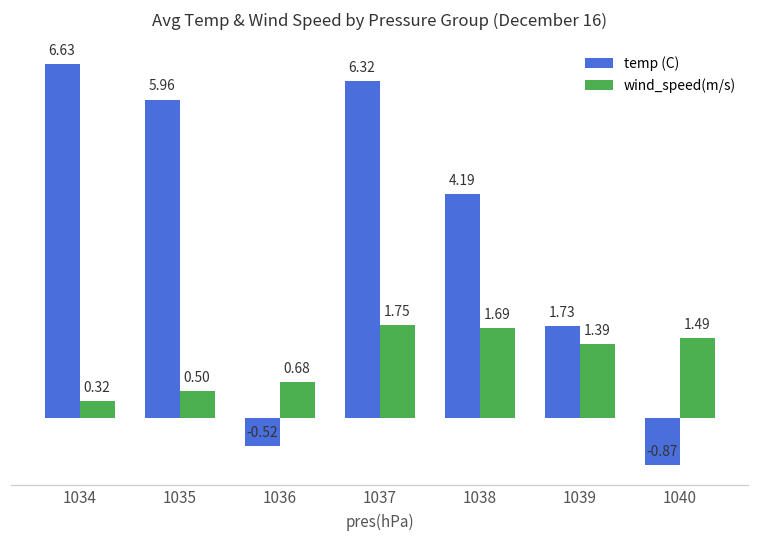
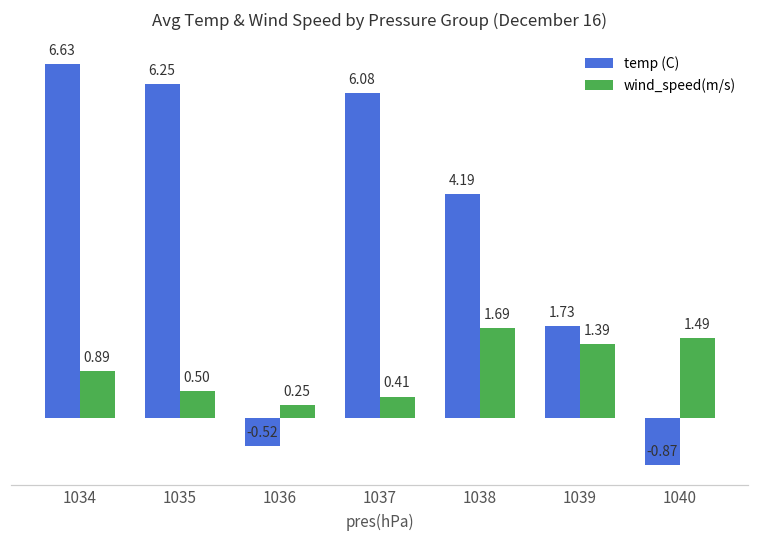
  {
    "temp (C)": {
      "1034": 6.63,
-     "1035": 5.96,
+     "1035": 6.25,
      "1036": -0.52,
-     "1037": 6.32,
+     "1037": 6.08,
      "1038": 4.19,
      "1039": 1.73,
      "1040": -0.87
    },
    "wind_speed(m/s)": {
-     "1034": 0.32,
+     "1034": 0.89,
      "1035": 0.50,
-     "1036": 0.68,
-     "1037": 1.75,
+     "1036": 0.25,
+     "1037": 0.41,
      "1038": 1.69,
      "1039": 1.39,
      "1040": 1.49
    }
  }
